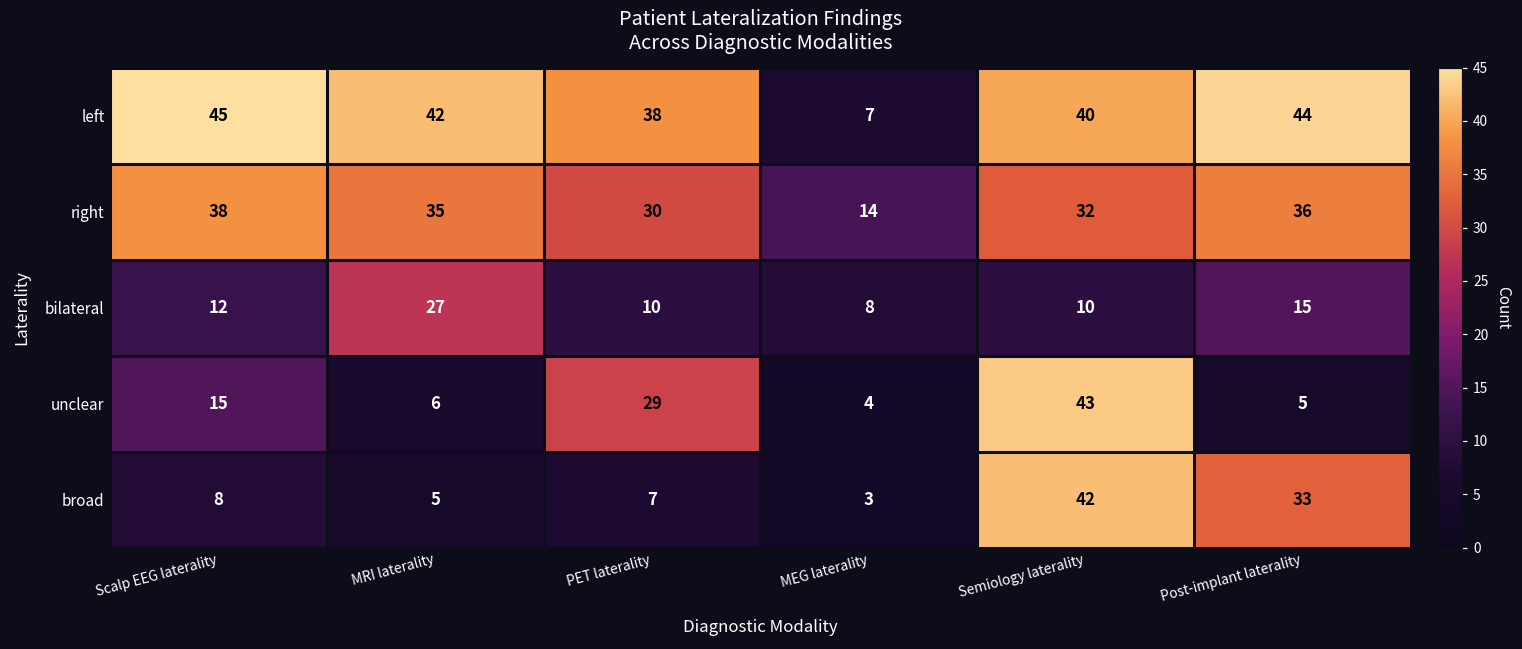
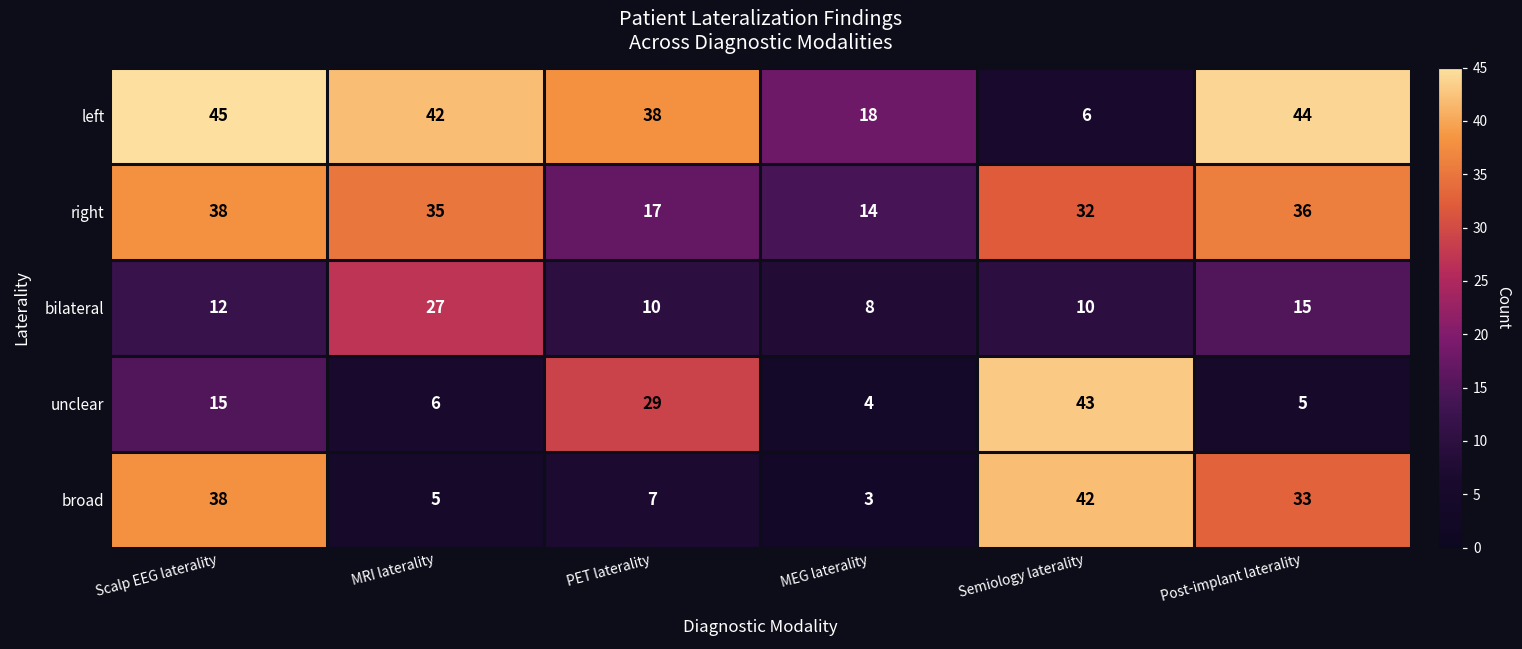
  {
    "left": {
      "Scalp EEG laterality": 45,
      "MRI laterality": 42,
      "PET laterality": 38,
-     "MEG laterality": 7,
-     "Semiology laterality": 40,
+     "MEG laterality": 18,
+     "Semiology laterality": 6,
      "Post-implant laterality": 44
    },
    "right": {
      "Scalp EEG laterality": 38,
      "MRI laterality": 35,
-     "PET laterality": 30,
+     "PET laterality": 17,
      "MEG laterality": 14,
      "Semiology laterality": 32,
      "Post-implant laterality": 36
    },
    "bilateral": {
      "Scalp EEG laterality": 12,
      "MRI laterality": 27,
      "PET laterality": 10,
      "MEG laterality": 8,
      "Semiology laterality": 10,
      "Post-implant laterality": 15
    },
    "unclear": {
      "Scalp EEG laterality": 15,
      "MRI laterality": 6,
      "PET laterality": 29,
      "MEG laterality": 4,
      "Semiology laterality": 43,
      "Post-implant laterality": 5
    },
    "broad": {
-     "Scalp EEG laterality": 8,
+     "Scalp EEG laterality": 38,
      "MRI laterality": 5,
      "PET laterality": 7,
      "MEG laterality": 3,
      "Semiology laterality": 42,
      "Post-implant laterality": 33
    }
  }
